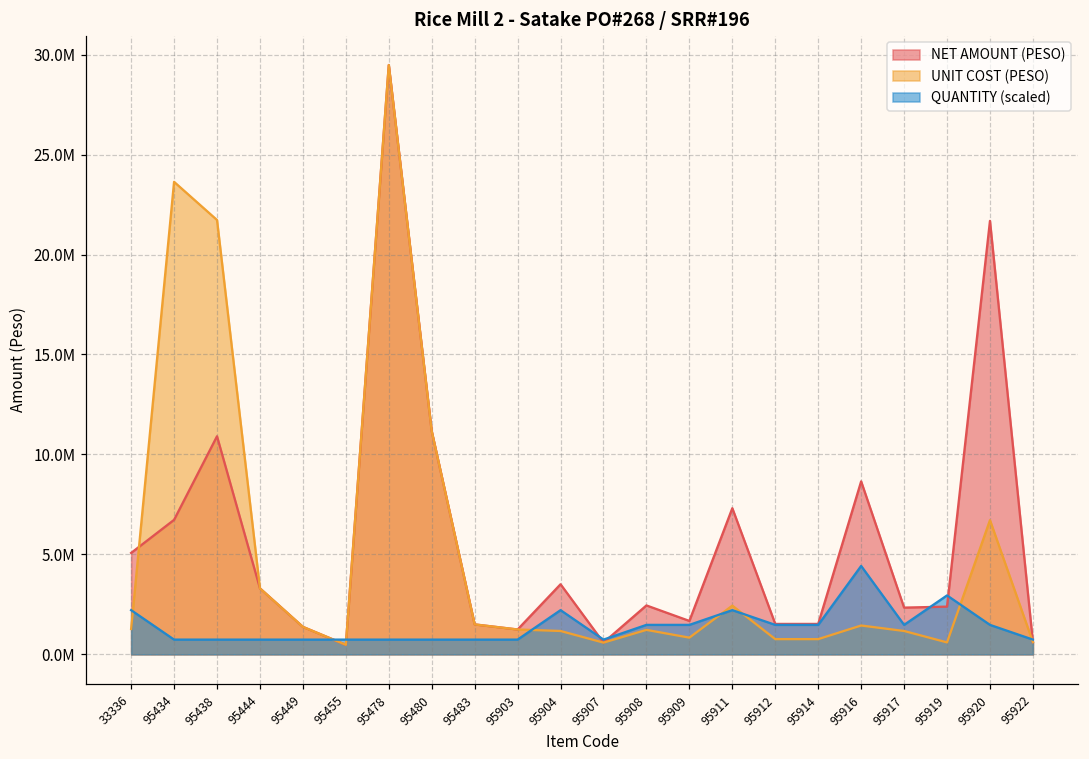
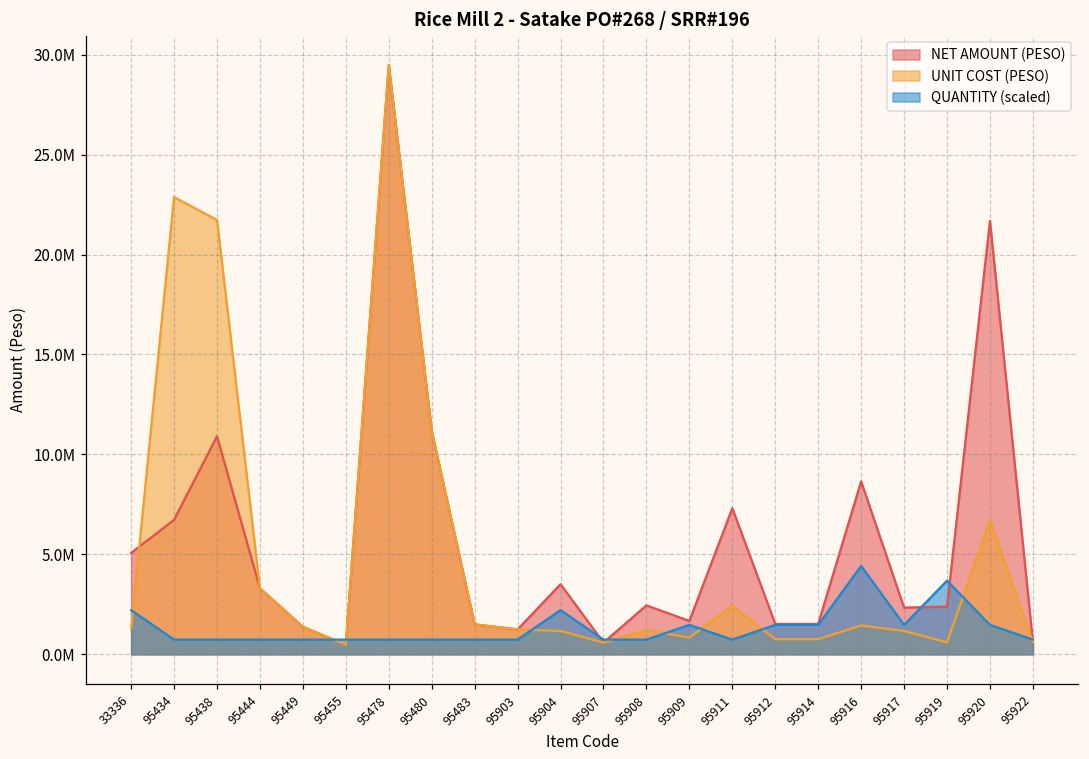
  {
    "NET AMOUNT (PESO)": {
      "33336": 5100000,
      "95434": 6700000,
      "95438": 10900000,
      "95904": 3500000,
      "95908": 2400000,
      "95909": 1700000,
      "95911": 7300000,
      "95916": 8700000,
      "95917": 2300000,
      "95919": 2400000,
      "95920": 21700000
    },
    "UNIT COST (PESO)": {
      "33336": 1300000,
-     "95434": 23600000,
+     "95434": 22900000,
      "95438": 21700000,
      "95904": 1200000,
      "95908": 1200000,
      "95909": 800000,
      "95911": 2400000,
      "95912": 800000,
      "95914": 800000,
      "95916": 1400000,
      "95917": 1200000,
      "95919": 600000,
      "95920": 6700000
    },
    "QUANTITY (scaled)": {
      "33336": 2200000,
      "95434": 700000,
      "95438": 700000,
      "95444": 700000,
      "95449": 700000,
      "95455": 700000,
      "95478": 700000,
      "95480": 700000,
      "95483": 700000,
      "95903": 700000,
      "95904": 2200000,
      "95907": 700000,
-     "95908": 1500000,
+     "95908": 700000,
      "95909": 1500000,
-     "95911": 2200000,
+     "95911": 700000,
      "95916": 4400000,
      "95917": 1500000,
-     "95919": 2900000,
+     "95919": 3700000,
      "95920": 1500000
    }
  }
